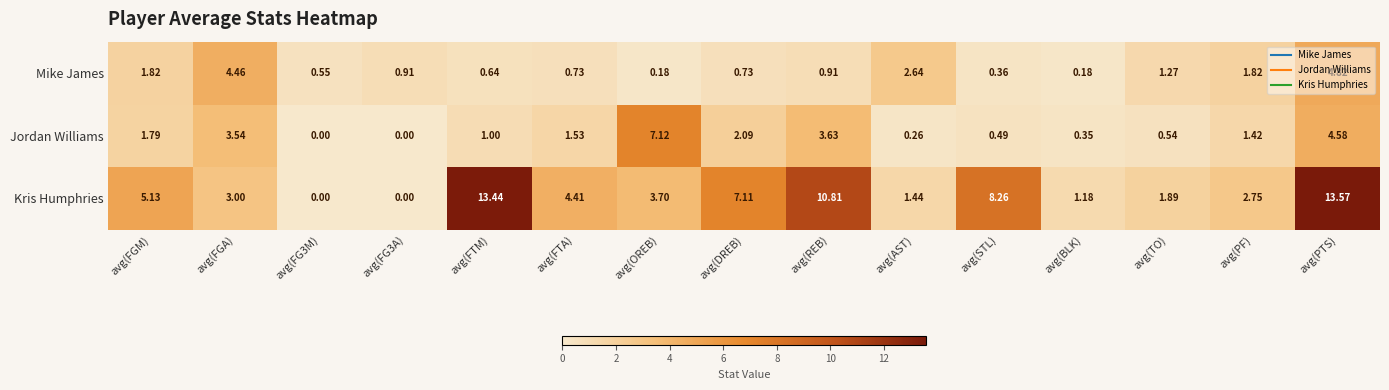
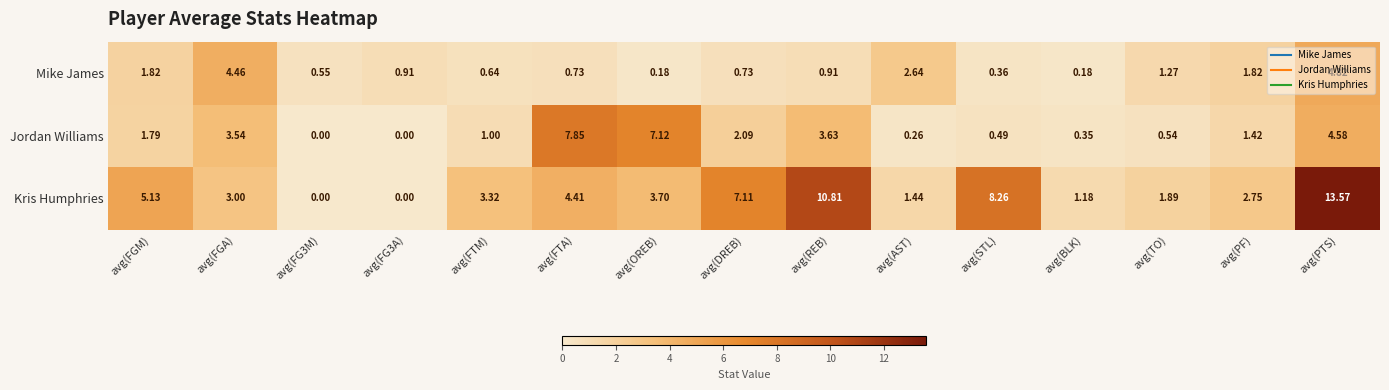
  {
    "Mike James": {
      "avg(FGM)": 1.82,
      "avg(FGA)": 4.46,
      "avg(FG3M)": 0.55,
      "avg(FG3A)": 0.91,
      "avg(FTM)": 0.64,
      "avg(FTA)": 0.73,
      "avg(OREB)": 0.18,
      "avg(DREB)": 0.73,
      "avg(REB)": 0.91,
      "avg(AST)": 2.64,
      "avg(STL)": 0.36,
      "avg(BLK)": 0.18,
      "avg(TO)": 1.27,
      "avg(PF)": 1.82
    },
    "Jordan Williams": {
      "avg(FGM)": 1.79,
      "avg(FGA)": 3.54,
      "avg(FG3M)": 0.00,
      "avg(FG3A)": 0.00,
      "avg(FTM)": 1.00,
-     "avg(FTA)": 1.53,
+     "avg(FTA)": 7.85,
      "avg(OREB)": 7.12,
      "avg(DREB)": 2.09,
      "avg(REB)": 3.63,
      "avg(AST)": 0.26,
      "avg(STL)": 0.49,
      "avg(BLK)": 0.35,
      "avg(TO)": 0.54,
      "avg(PF)": 1.42,
      "avg(PTS)": 4.58
    },
    "Kris Humphries": {
      "avg(FGM)": 5.13,
      "avg(FGA)": 3.00,
      "avg(FG3M)": 0.00,
      "avg(FG3A)": 0.00,
-     "avg(FTM)": 13.44,
+     "avg(FTM)": 3.32,
      "avg(FTA)": 4.41,
      "avg(OREB)": 3.70,
      "avg(DREB)": 7.11,
      "avg(REB)": 10.81,
      "avg(AST)": 1.44,
      "avg(STL)": 8.26,
      "avg(BLK)": 1.18,
      "avg(TO)": 1.89,
      "avg(PF)": 2.75,
      "avg(PTS)": 13.57
    }
  }
